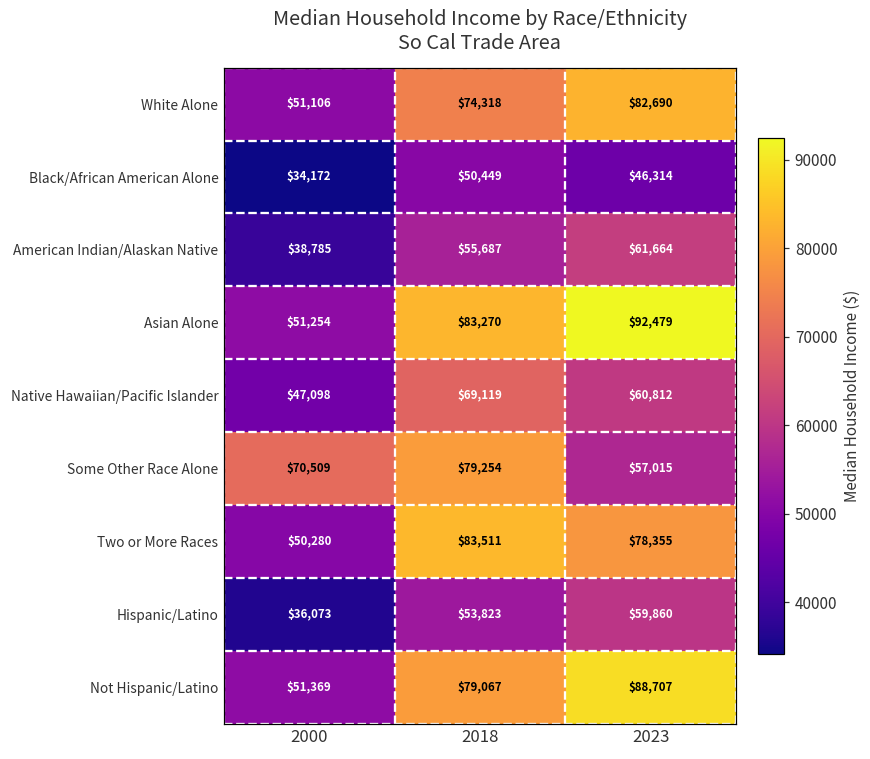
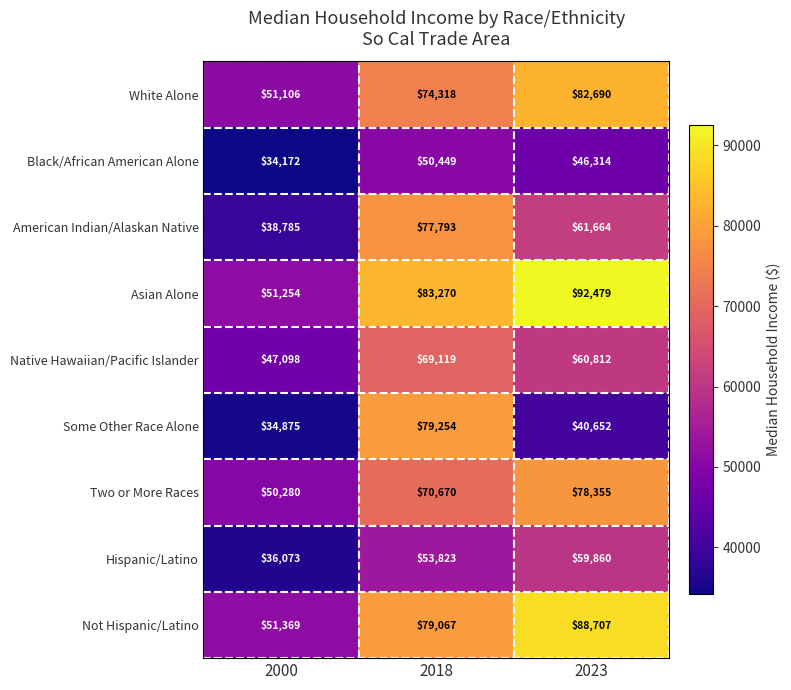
  {
    "White Alone": {
      "2000": "$51,106",
      "2018": "$74,318",
      "2023": "$82,690"
    },
    "Black/African American Alone": {
      "2000": "$34,172",
      "2018": "$50,449",
      "2023": "$46,314"
    },
    "American Indian/Alaskan Native": {
      "2000": "$38,785",
-     "2018": "$55,687",
+     "2018": "$77,793",
      "2023": "$61,664"
    },
    "Asian Alone": {
      "2000": "$51,254",
      "2018": "$83,270",
      "2023": "$92,479"
    },
    "Native Hawaiian/Pacific Islander": {
      "2000": "$47,098",
      "2018": "$69,119",
      "2023": "$60,812"
    },
    "Some Other Race Alone": {
-     "2000": "$70,509",
+     "2000": "$34,875",
      "2018": "$79,254",
-     "2023": "$57,015"
+     "2023": "$40,652"
    },
    "Two or More Races": {
      "2000": "$50,280",
-     "2018": "$83,511",
+     "2018": "$70,670",
      "2023": "$78,355"
    },
    "Hispanic/Latino": {
      "2000": "$36,073",
      "2018": "$53,823",
      "2023": "$59,860"
    },
    "Not Hispanic/Latino": {
      "2000": "$51,369",
      "2018": "$79,067",
      "2023": "$88,707"
    }
  }
